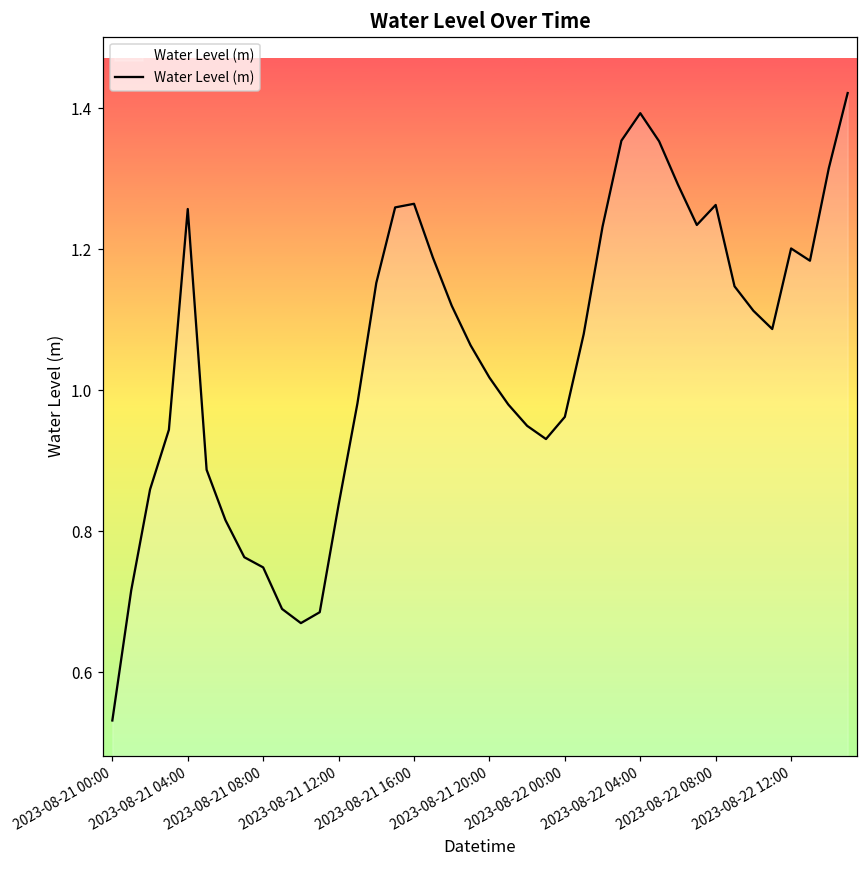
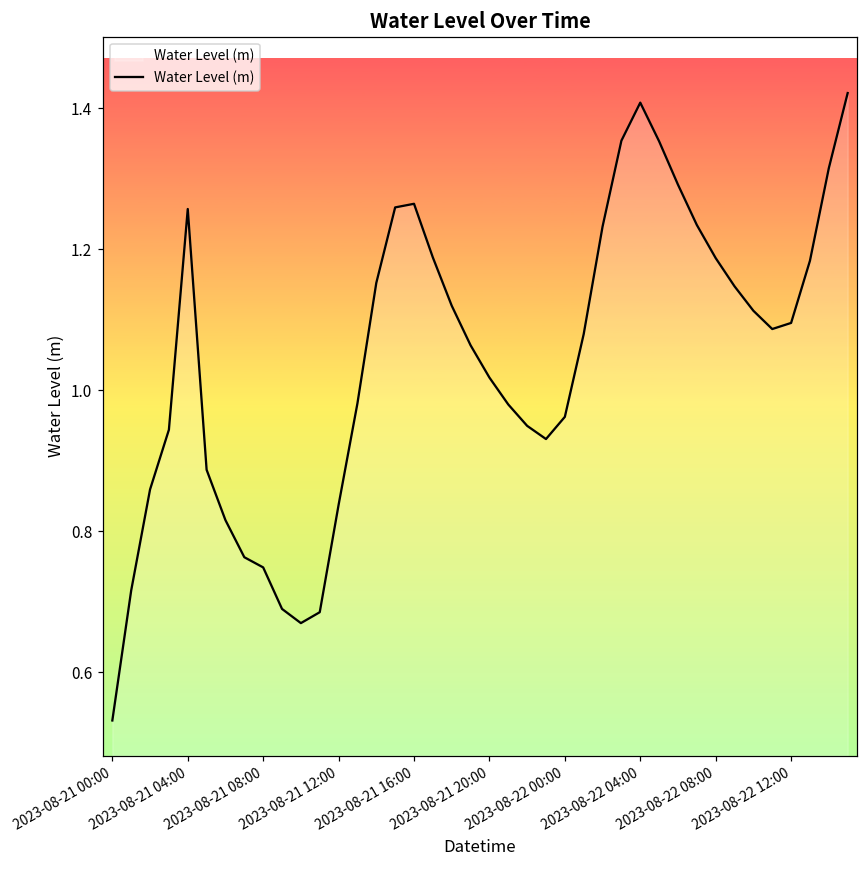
  {
    "2023-08-21 00:00": 0.53,
    "2023-08-21 04:00": 1.26,
    "2023-08-21 08:00": 0.75,
    "2023-08-21 12:00": 0.84,
    "2023-08-21 16:00": 1.26,
    "2023-08-21 20:00": 1.02,
    "2023-08-22 00:00": 0.96,
-   "2023-08-22 04:00": 1.39,
-   "2023-08-22 08:00": 1.26,
-   "2023-08-22 12:00": 1.20
+   "2023-08-22 04:00": 1.41,
+   "2023-08-22 08:00": 1.19,
+   "2023-08-22 12:00": 1.10
  }
